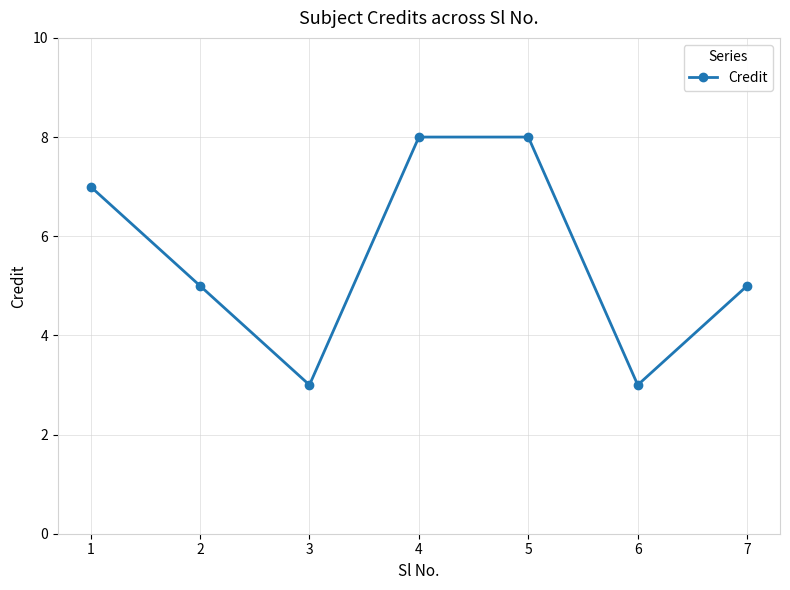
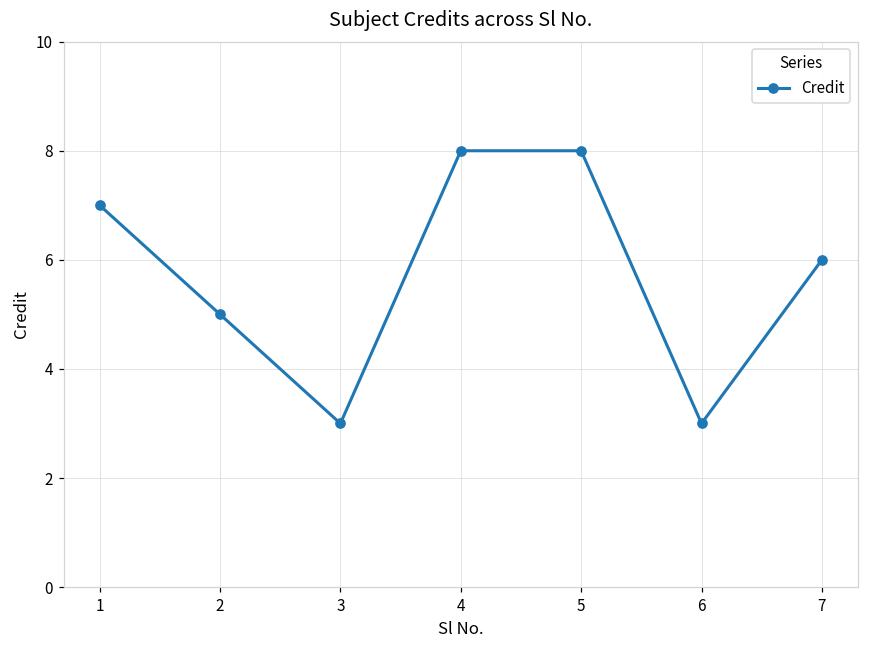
  {
    "1": 7,
    "2": 5,
    "3": 3,
    "4": 8,
    "5": 8,
    "6": 3,
-   "7": 5
+   "7": 6
  }
